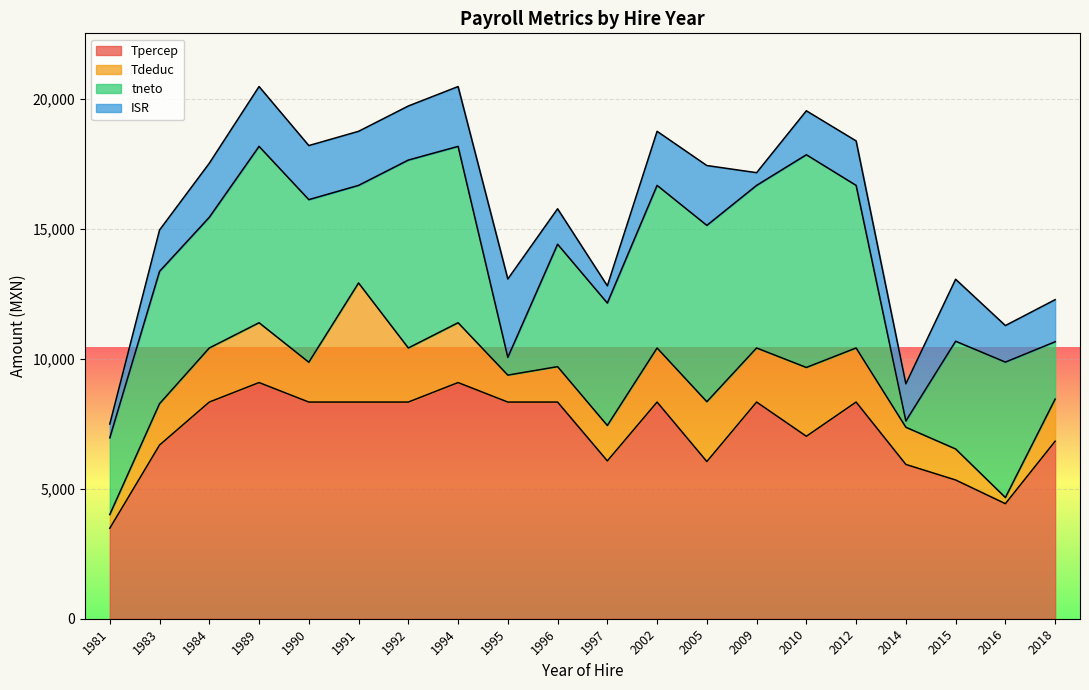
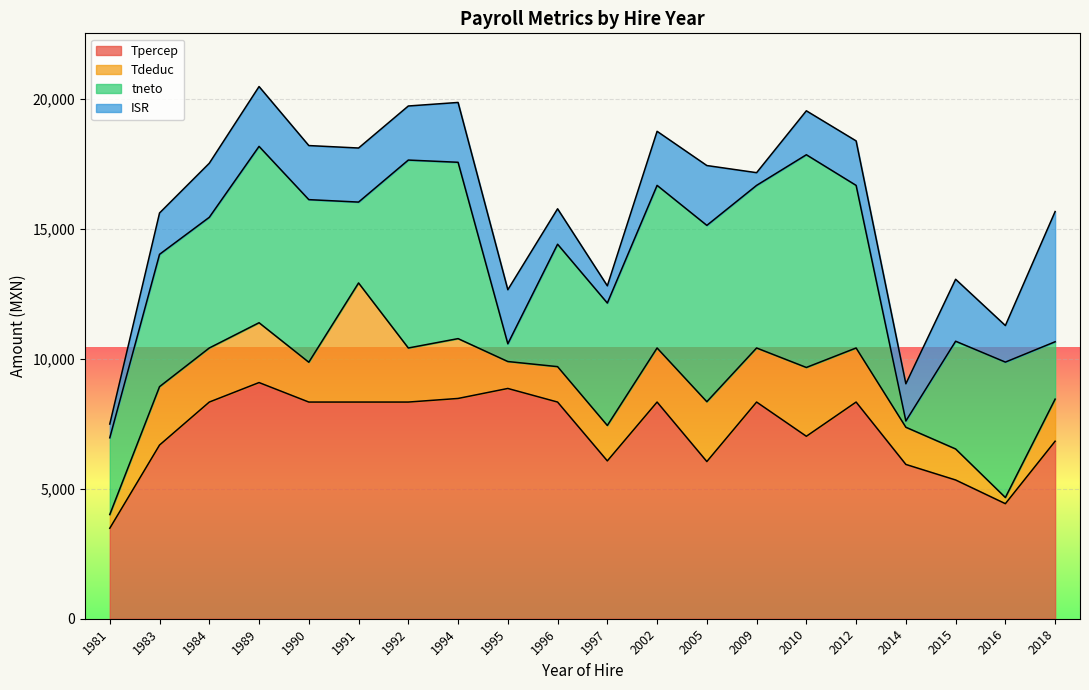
  {
    "Tpercep": {
      "1981": "3,500",
      "1983": "6,700",
      "1984": "8,300",
      "1989": "9,100",
      "1990": "8,300",
      "1991": "8,300",
      "1992": "8,300",
-     "1994": "9,100",
-     "1995": "8,300",
+     "1994": "8,500",
+     "1995": "8,900",
      "1996": "8,300",
      "1997": "6,100",
      "2002": "8,300",
      "2005": "6,000",
      "2009": "8,300",
      "2010": "7,000",
      "2012": "8,300",
      "2014": "5,900",
      "2015": "5,300",
      "2016": "4,400",
      "2018": "6,800"
    },
    "Tdeduc": {
      "1981": "500",
-     "1983": "1,600",
+     "1983": "2,200",
      "1984": "2,100",
      "1989": "2,300",
      "1990": "1,500",
      "1991": "4,600",
      "1992": "2,100",
      "1994": "2,300",
      "1995": "1,000",
      "1996": "1,400",
      "1997": "1,400",
      "2002": "2,100",
      "2005": "2,300",
      "2009": "2,100",
      "2010": "2,600",
      "2012": "2,100",
      "2014": "1,400",
      "2015": "1,200",
      "2016": "200",
      "2018": "1,600"
    },
    "tneto": {
      "1981": "3,000",
      "1983": "5,100",
      "1984": "5,000",
      "1989": "6,800",
      "1990": "6,300",
-     "1991": "3,800",
+     "1991": "3,100",
      "1992": "7,200",
      "1994": "6,800",
      "1995": "700",
      "1996": "4,700",
      "1997": "4,700",
      "2002": "6,300",
      "2005": "6,800",
      "2009": "6,300",
      "2010": "8,200",
      "2012": "6,300",
      "2014": "200",
      "2015": "4,100",
      "2016": "5,200",
      "2018": "2,200"
    },
    "ISR": {
      "1981": "500",
      "1983": "1,600",
      "1984": "2,100",
      "1989": "2,300",
      "1990": "2,100",
      "1991": "2,100",
      "1992": "2,100",
      "1994": "2,300",
-     "1995": "3,000",
+     "1995": "2,100",
      "1996": "1,400",
      "1997": "700",
      "2002": "2,100",
      "2005": "2,300",
      "2009": "500",
      "2010": "1,700",
      "2012": "1,700",
      "2014": "1,400",
      "2015": "2,400",
      "2016": "1,400",
-     "2018": "1,600"
+     "2018": "5,000"
    }
  }
